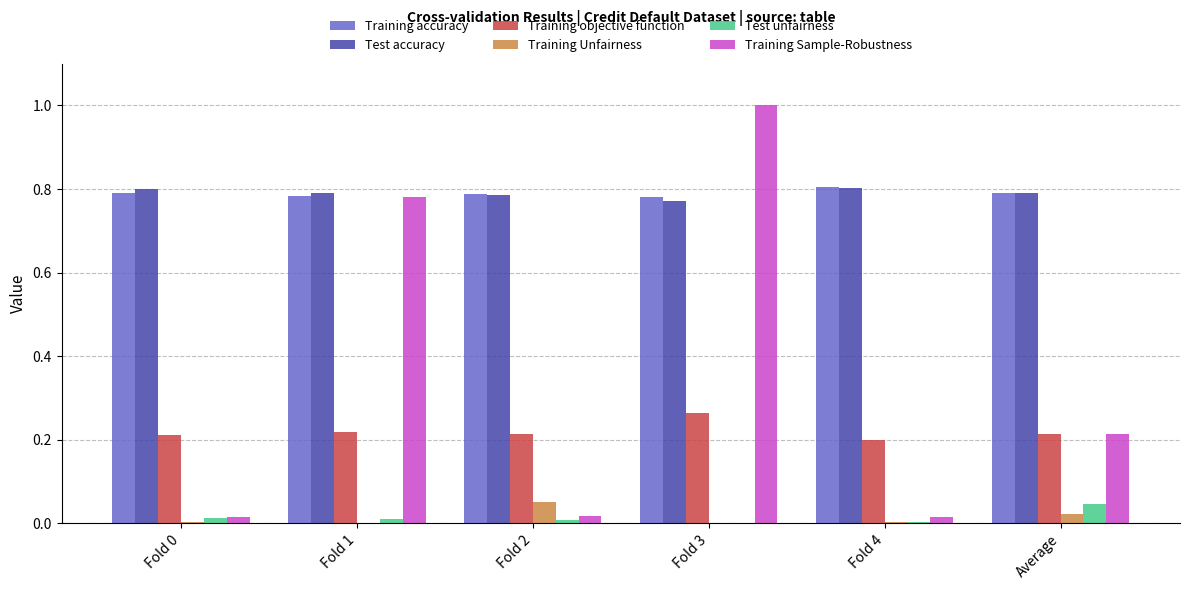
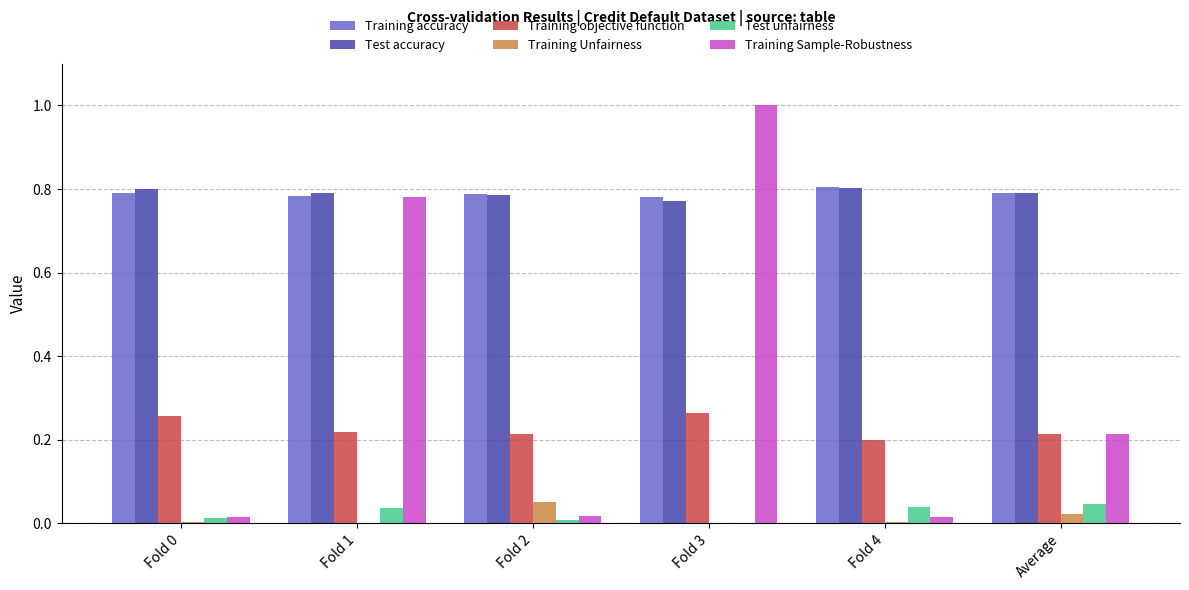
  {
    "Training objective function": {
-     "Fold 0": 0.21,
+     "Fold 0": 0.26,
      "Fold 1": 0.22,
      "Fold 2": 0.21,
      "Fold 3": 0.27,
      "Fold 4": 0.20,
      "Average": 0.21
    },
    "Training Unfairness": {
      "Fold 2": 0.05,
      "Fold 3": 0.00,
      "Average": 0.02
    },
    "Test unfairness": {
      "Fold 0": 0.01,
-     "Fold 1": 0.01,
+     "Fold 1": 0.04,
      "Fold 2": 0.01,
      "Fold 3": 0.00,
-     "Fold 4": 0.00,
+     "Fold 4": 0.04,
      "Average": 0.05
    },
    "Training Sample-Robustness": {
      "Fold 0": 0.02,
      "Fold 1": 0.78,
      "Fold 2": 0.02,
      "Fold 3": 1.00,
      "Fold 4": 0.02,
      "Average": 0.21
    }
  }
